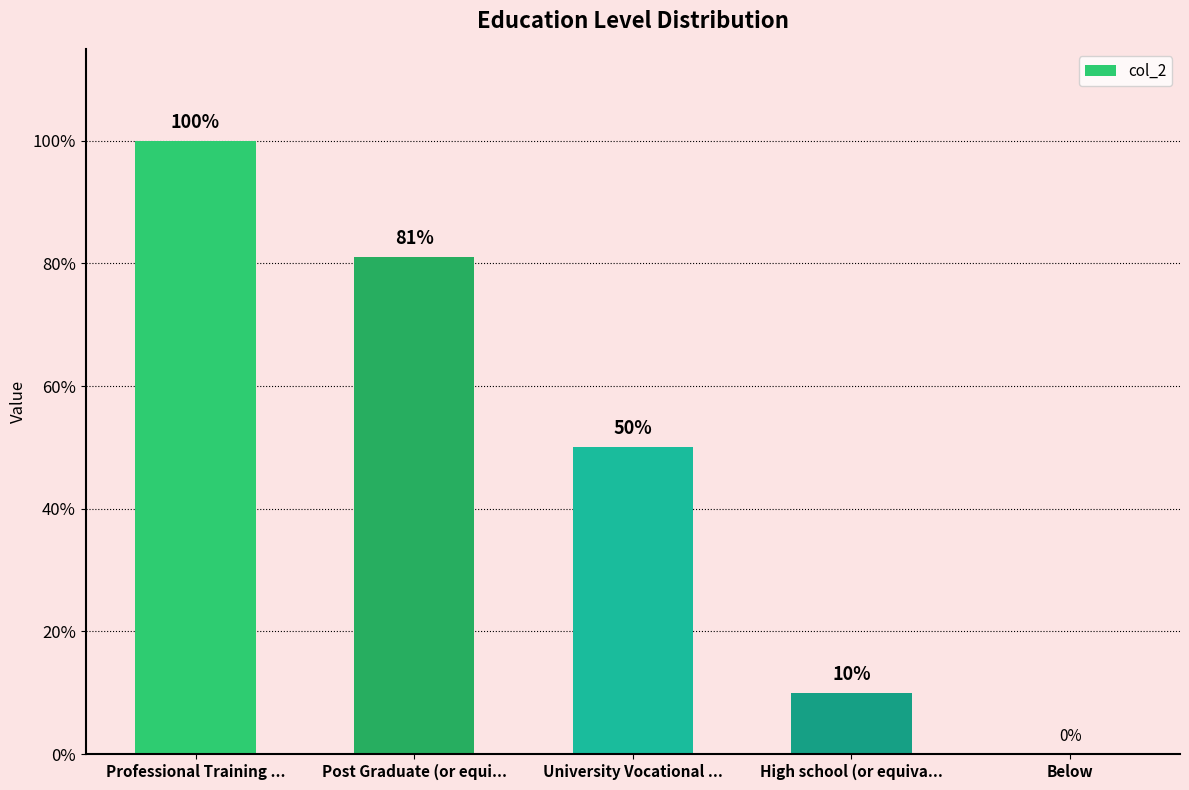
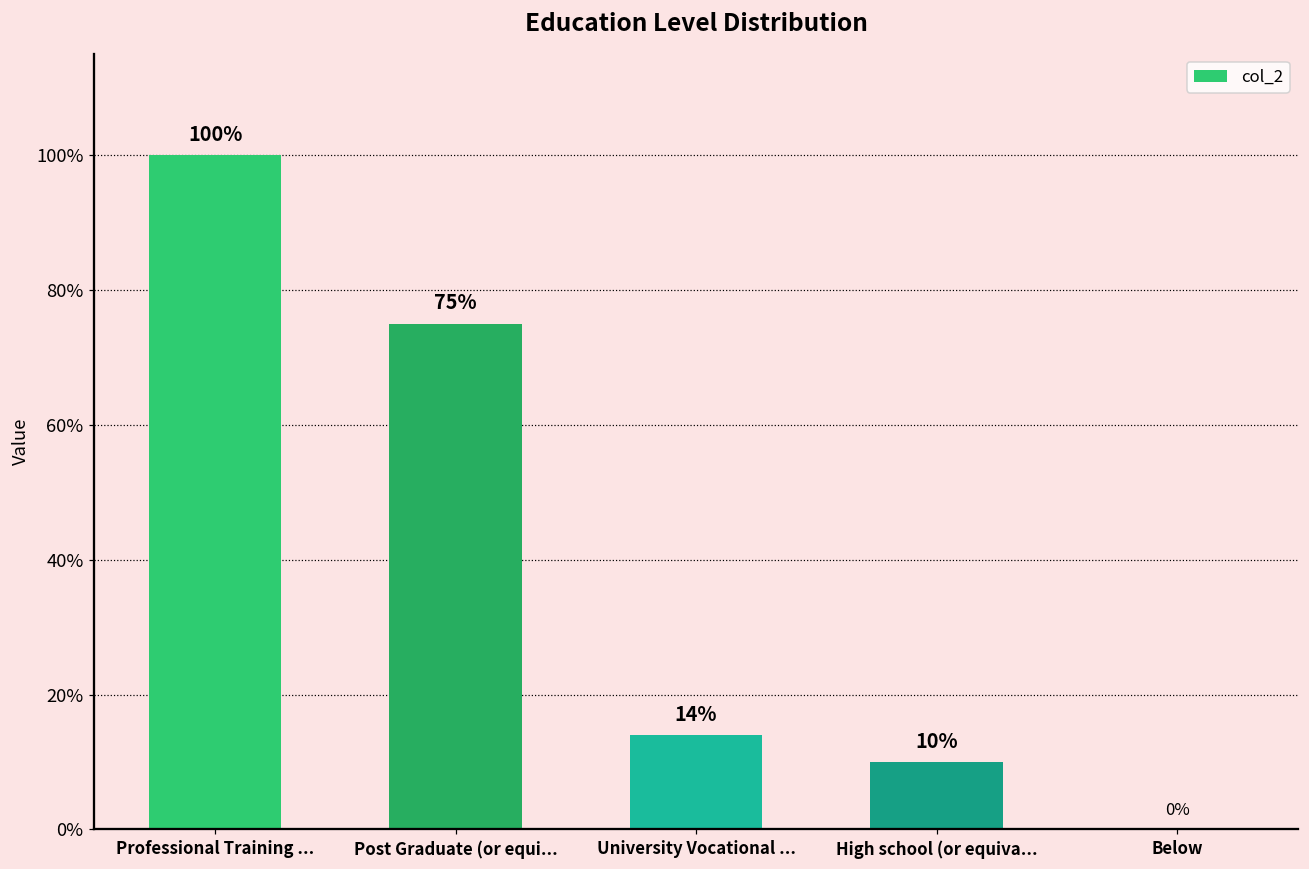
  {
    "Professional Training ...": "100%",
-   "Post Graduate (or equi...": "81%",
-   "University Vocational ...": "50%",
+   "Post Graduate (or equi...": "75%",
+   "University Vocational ...": "14%",
    "High school (or equiva...": "10%",
    "Below": "0%"
  }
